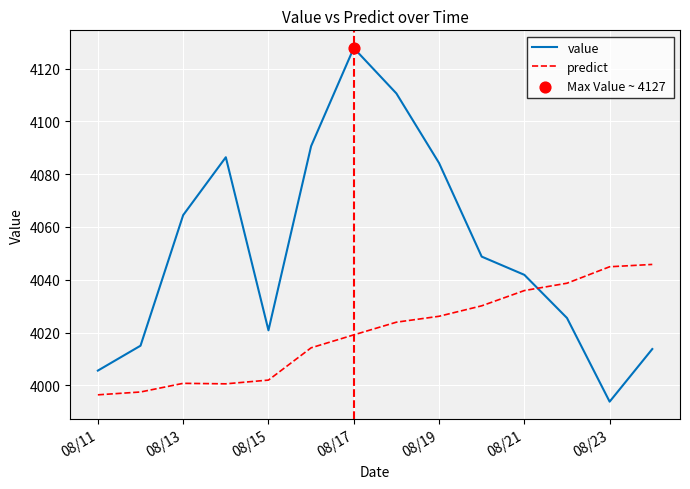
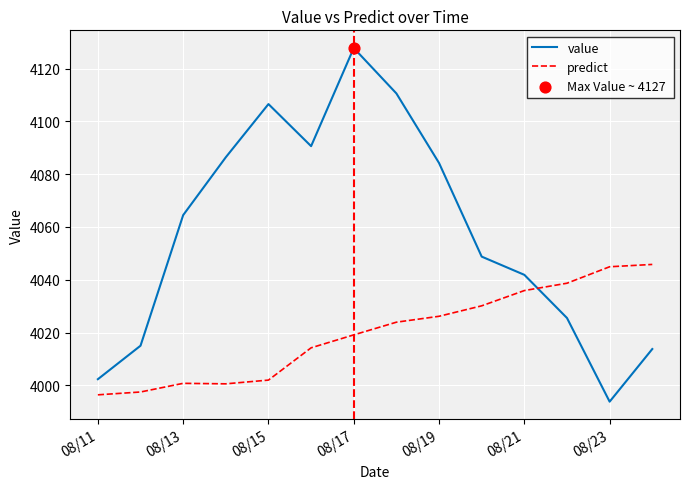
  {
    "value": {
-     "08/11": 4006,
+     "08/11": 4002,
      "08/13": 4064,
-     "08/15": 4021,
+     "08/15": 4107,
      "08/19": 4084,
      "08/21": 4042,
      "08/23": 3994
    }
  }
